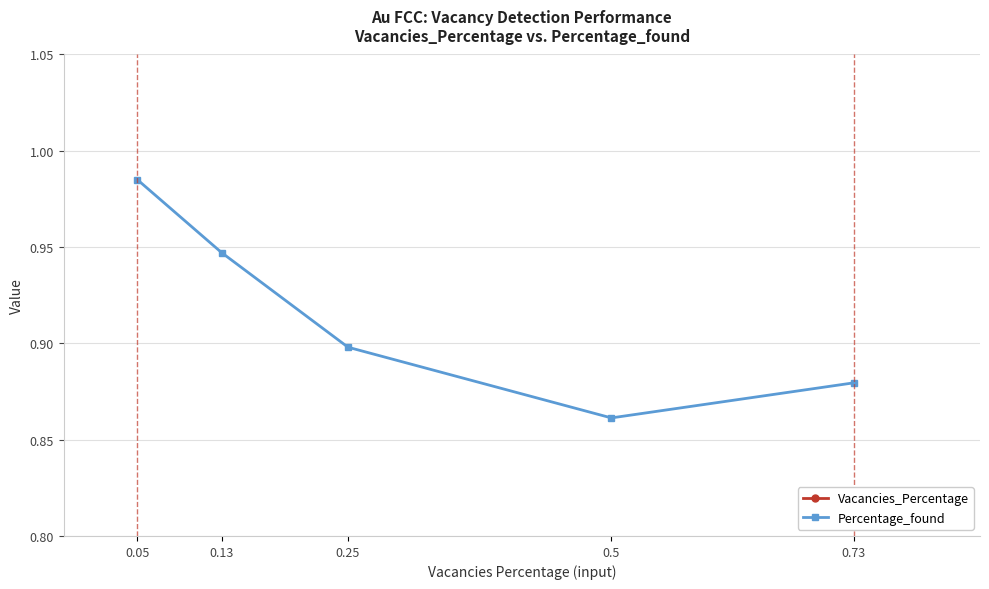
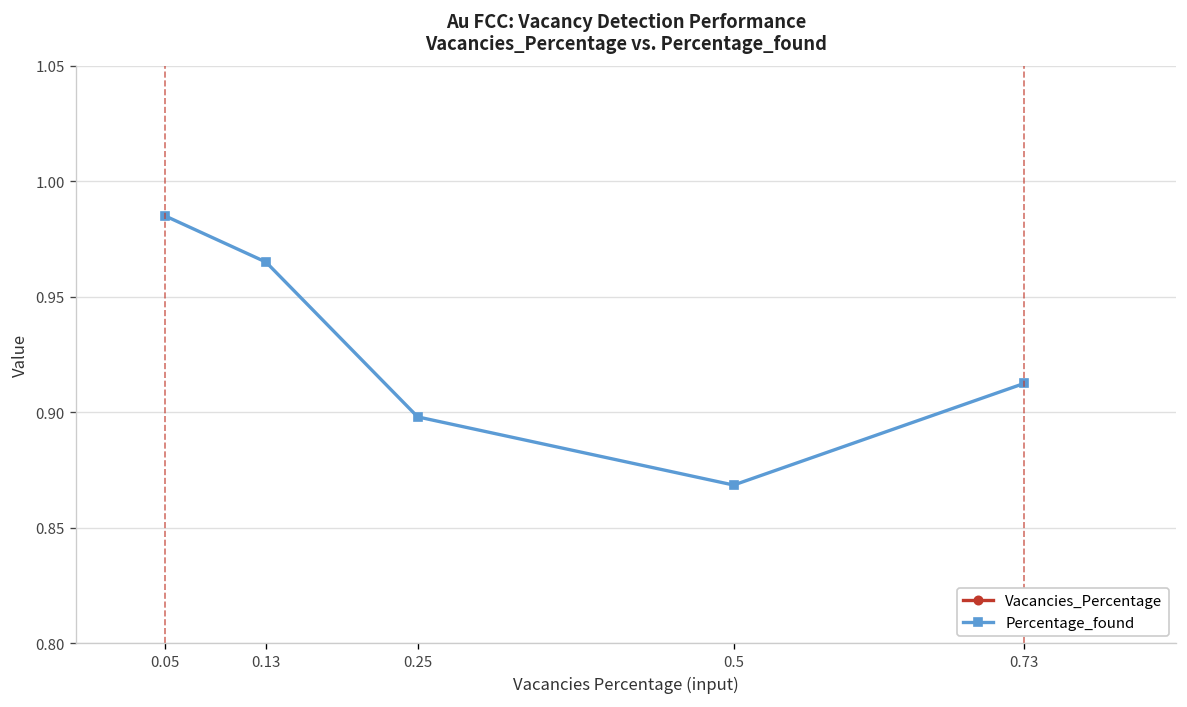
  {
    "Percentage_found": {
      "0.05": 0.985,
-     "0.13": 0.947,
+     "0.13": 0.965,
      "0.25": 0.898,
-     "0.5": 0.861,
-     "0.73": 0.880
+     "0.5": 0.869,
+     "0.73": 0.913
    }
  }
